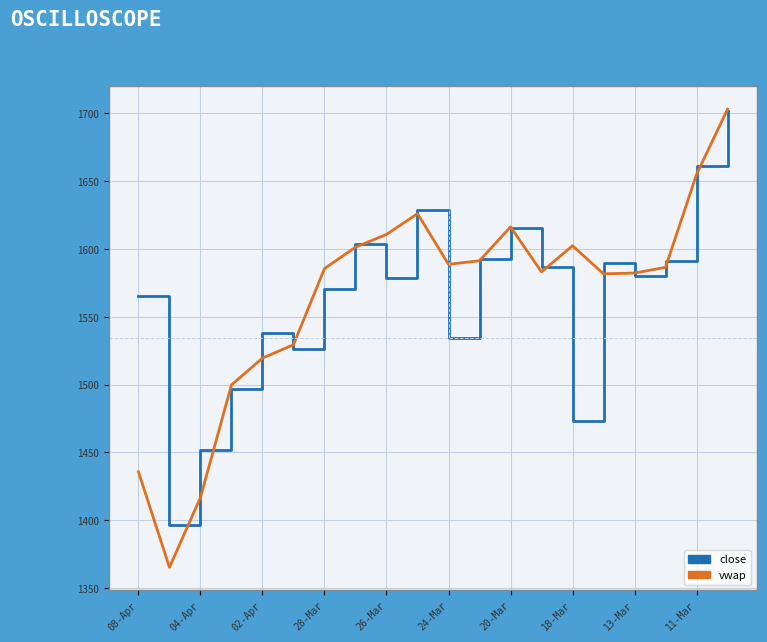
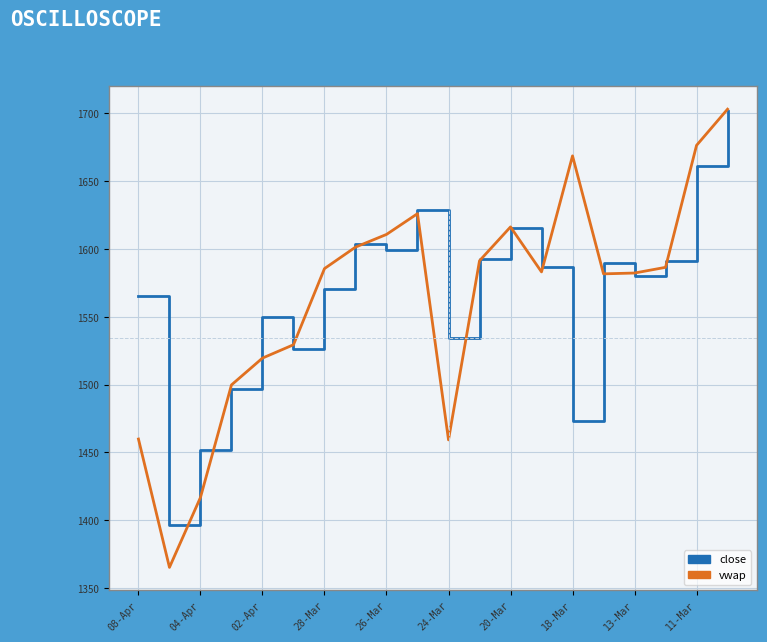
  {
    "close": {
      "08-Apr": 1566,
      "04-Apr": 1452,
-     "02-Apr": 1538,
+     "02-Apr": 1550,
      "28-Mar": 1571,
-     "26-Mar": 1578,
+     "26-Mar": 1599,
      "24-Mar": 1535,
      "18-Mar": 1473,
      "13-Mar": 1580,
      "11-Mar": 1662
    },
    "vwap": {
-     "08-Apr": 1436,
+     "08-Apr": 1460,
      "04-Apr": 1417,
      "02-Apr": 1520,
      "28-Mar": 1586,
      "26-Mar": 1611,
-     "24-Mar": 1589,
-     "18-Mar": 1602,
+     "24-Mar": 1459,
+     "18-Mar": 1669,
      "13-Mar": 1582,
-     "11-Mar": 1655
+     "11-Mar": 1676
    }
  }
